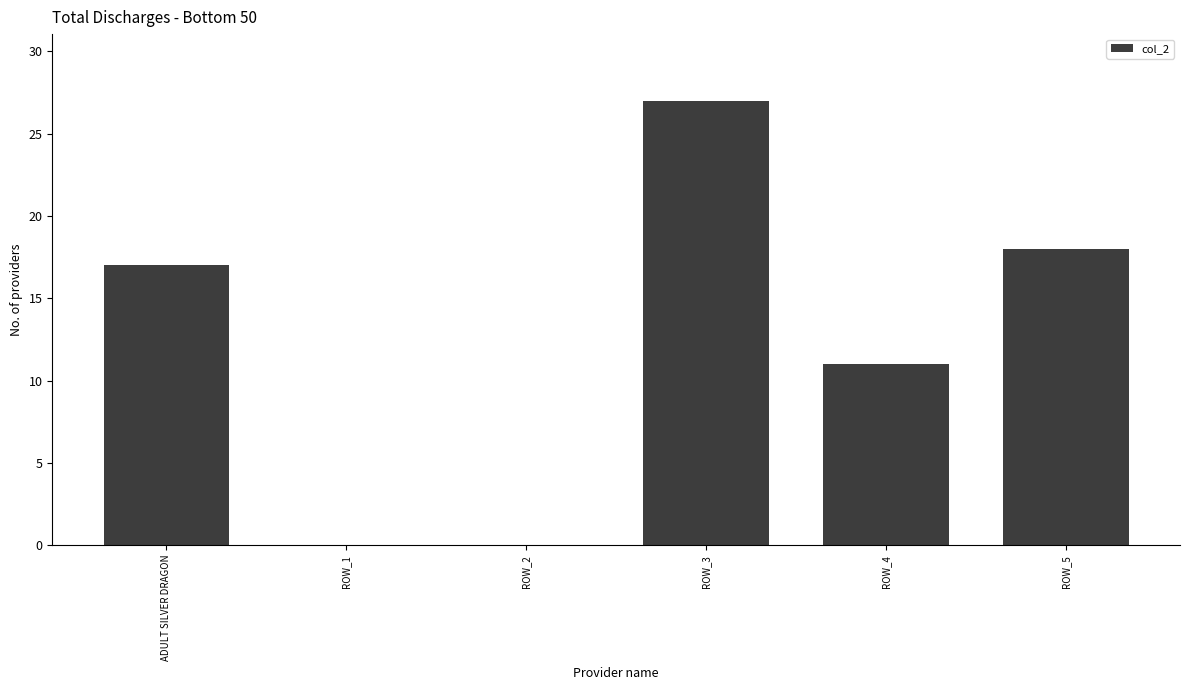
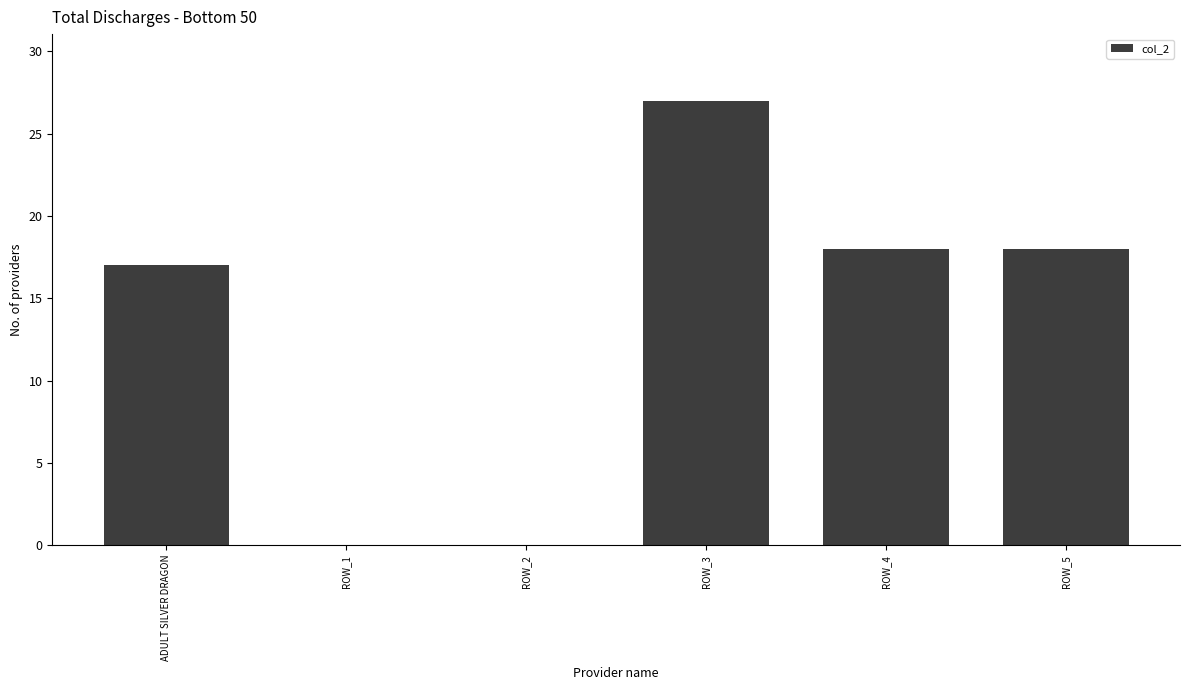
  {
    "ADULT SILVER DRAGON": 17,
    "ROW_1": 0,
    "ROW_2": 0,
    "ROW_3": 27,
-   "ROW_4": 11,
+   "ROW_4": 18,
    "ROW_5": 18
  }
